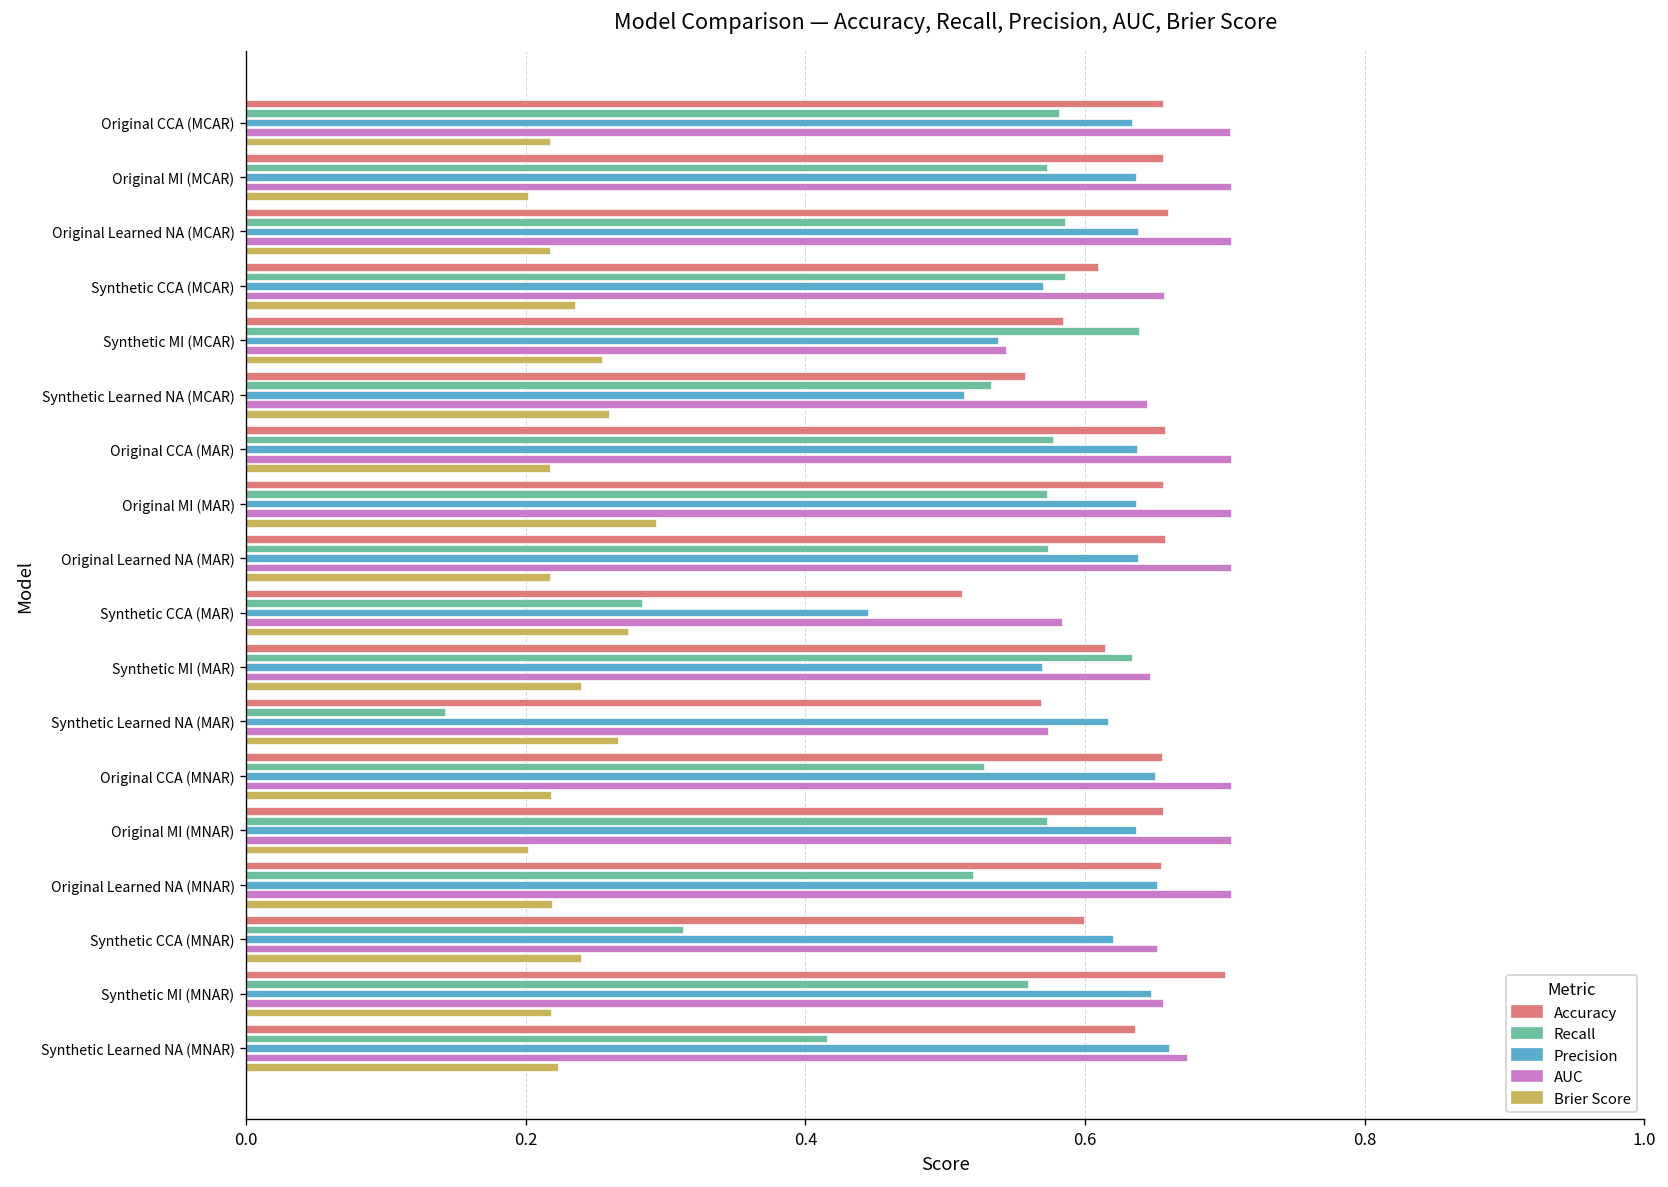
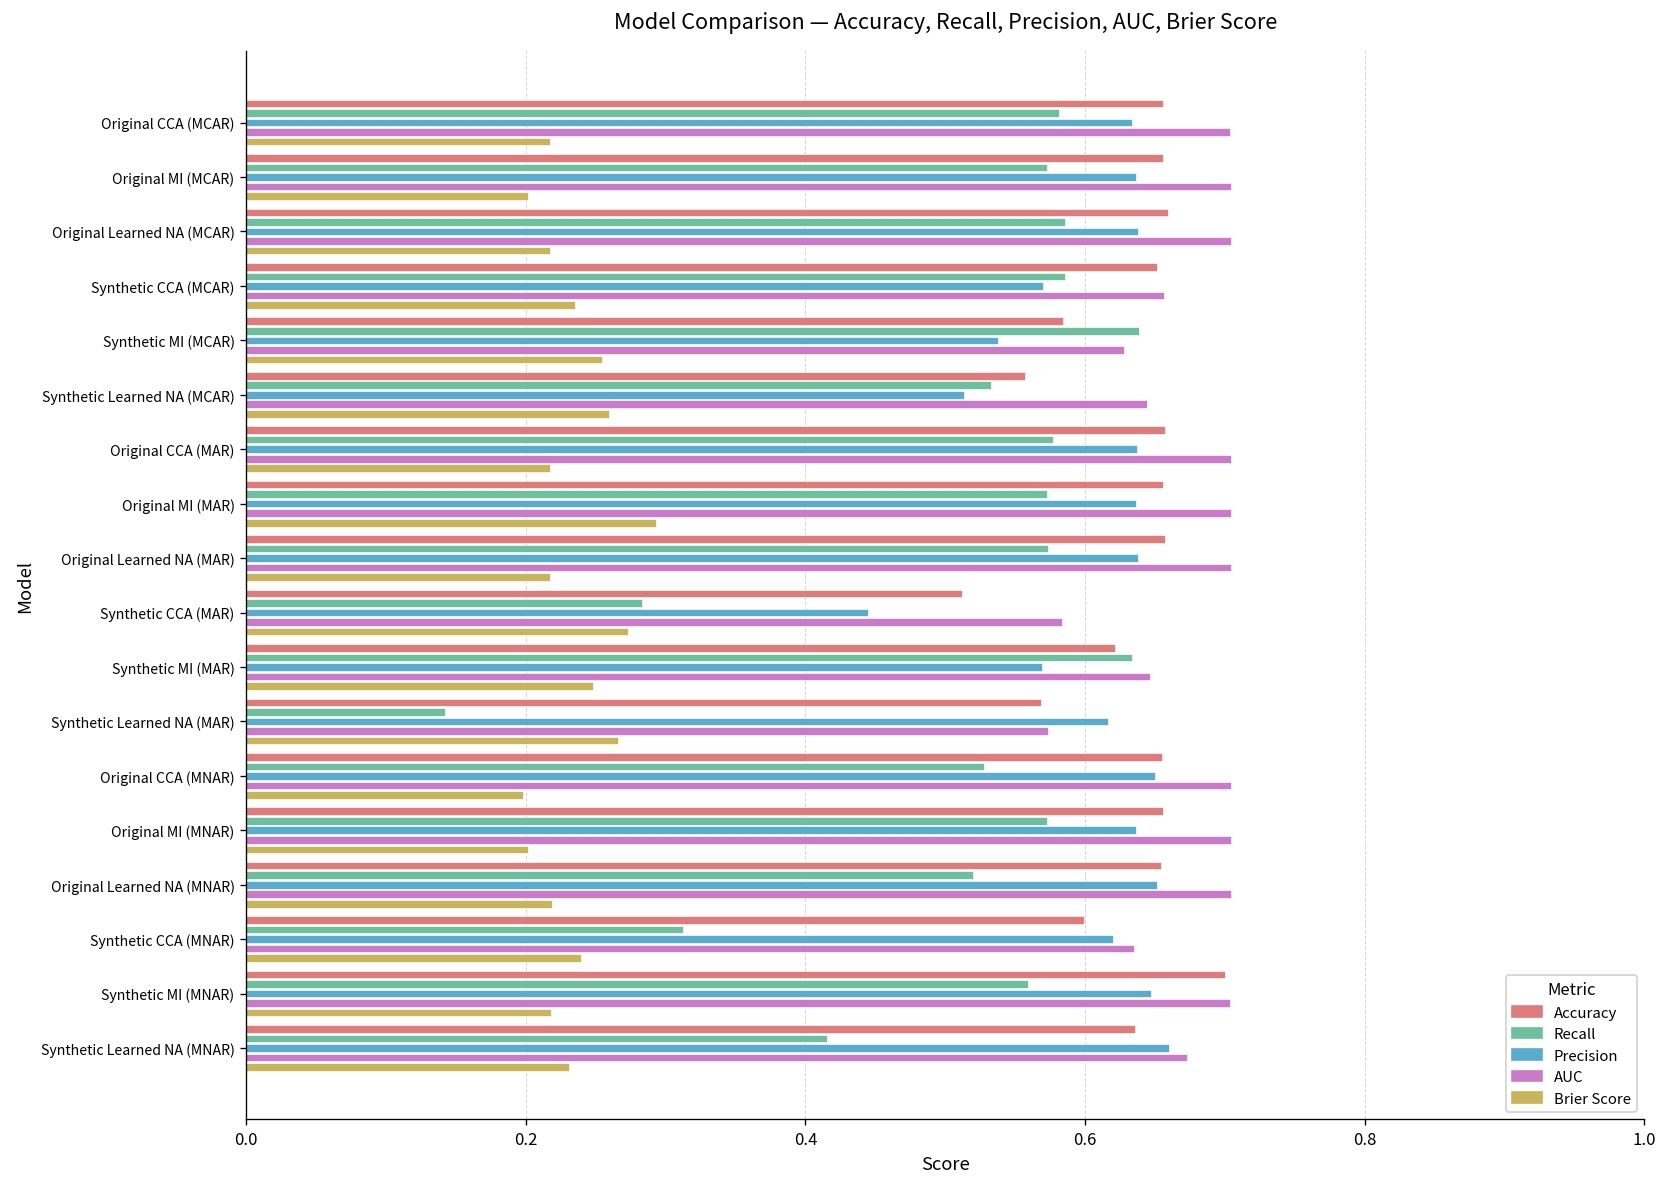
  {
    "Accuracy": {
      "Original CCA (MCAR)": 0.656,
      "Original MI (MCAR)": 0.656,
      "Original Learned NA (MCAR)": 0.660,
-     "Synthetic CCA (MCAR)": 0.610,
+     "Synthetic CCA (MCAR)": 0.651,
      "Synthetic MI (MCAR)": 0.585,
      "Synthetic Learned NA (MCAR)": 0.557,
      "Original CCA (MAR)": 0.657,
      "Original MI (MAR)": 0.656,
      "Original Learned NA (MAR)": 0.657,
      "Synthetic CCA (MAR)": 0.512,
-     "Synthetic MI (MAR)": 0.615,
+     "Synthetic MI (MAR)": 0.622,
      "Synthetic Learned NA (MAR)": 0.569,
      "Original CCA (MNAR)": 0.655,
      "Original MI (MNAR)": 0.656,
      "Original Learned NA (MNAR)": 0.654,
      "Synthetic CCA (MNAR)": 0.599,
      "Synthetic MI (MNAR)": 0.700,
      "Synthetic Learned NA (MNAR)": 0.636
    },
    "AUC": {
      "Original CCA (MCAR)": 0.704,
      "Original MI (MCAR)": 0.704,
      "Original Learned NA (MCAR)": 0.704,
      "Synthetic CCA (MCAR)": 0.656,
-     "Synthetic MI (MCAR)": 0.544,
+     "Synthetic MI (MCAR)": 0.628,
      "Synthetic Learned NA (MCAR)": 0.645,
      "Original CCA (MAR)": 0.704,
      "Original MI (MAR)": 0.704,
      "Original Learned NA (MAR)": 0.704,
      "Synthetic CCA (MAR)": 0.583,
      "Synthetic MI (MAR)": 0.646,
      "Synthetic Learned NA (MAR)": 0.574,
      "Original CCA (MNAR)": 0.704,
      "Original MI (MNAR)": 0.704,
      "Original Learned NA (MNAR)": 0.704,
-     "Synthetic CCA (MNAR)": 0.651,
-     "Synthetic MI (MNAR)": 0.656,
+     "Synthetic CCA (MNAR)": 0.635,
+     "Synthetic MI (MNAR)": 0.704,
      "Synthetic Learned NA (MNAR)": 0.673
    },
    "Brier Score": {
      "Original CCA (MCAR)": 0.218,
      "Original MI (MCAR)": 0.202,
      "Original Learned NA (MCAR)": 0.218,
      "Synthetic CCA (MCAR)": 0.235,
      "Synthetic MI (MCAR)": 0.254,
      "Synthetic Learned NA (MCAR)": 0.259,
      "Original CCA (MAR)": 0.218,
      "Original MI (MAR)": 0.293,
      "Original Learned NA (MAR)": 0.218,
      "Synthetic CCA (MAR)": 0.273,
-     "Synthetic MI (MAR)": 0.239,
+     "Synthetic MI (MAR)": 0.248,
      "Synthetic Learned NA (MAR)": 0.266,
-     "Original CCA (MNAR)": 0.218,
+     "Original CCA (MNAR)": 0.198,
      "Original MI (MNAR)": 0.202,
      "Original Learned NA (MNAR)": 0.218,
      "Synthetic CCA (MNAR)": 0.240,
      "Synthetic MI (MNAR)": 0.218,
-     "Synthetic Learned NA (MNAR)": 0.223
+     "Synthetic Learned NA (MNAR)": 0.231
    }
  }
